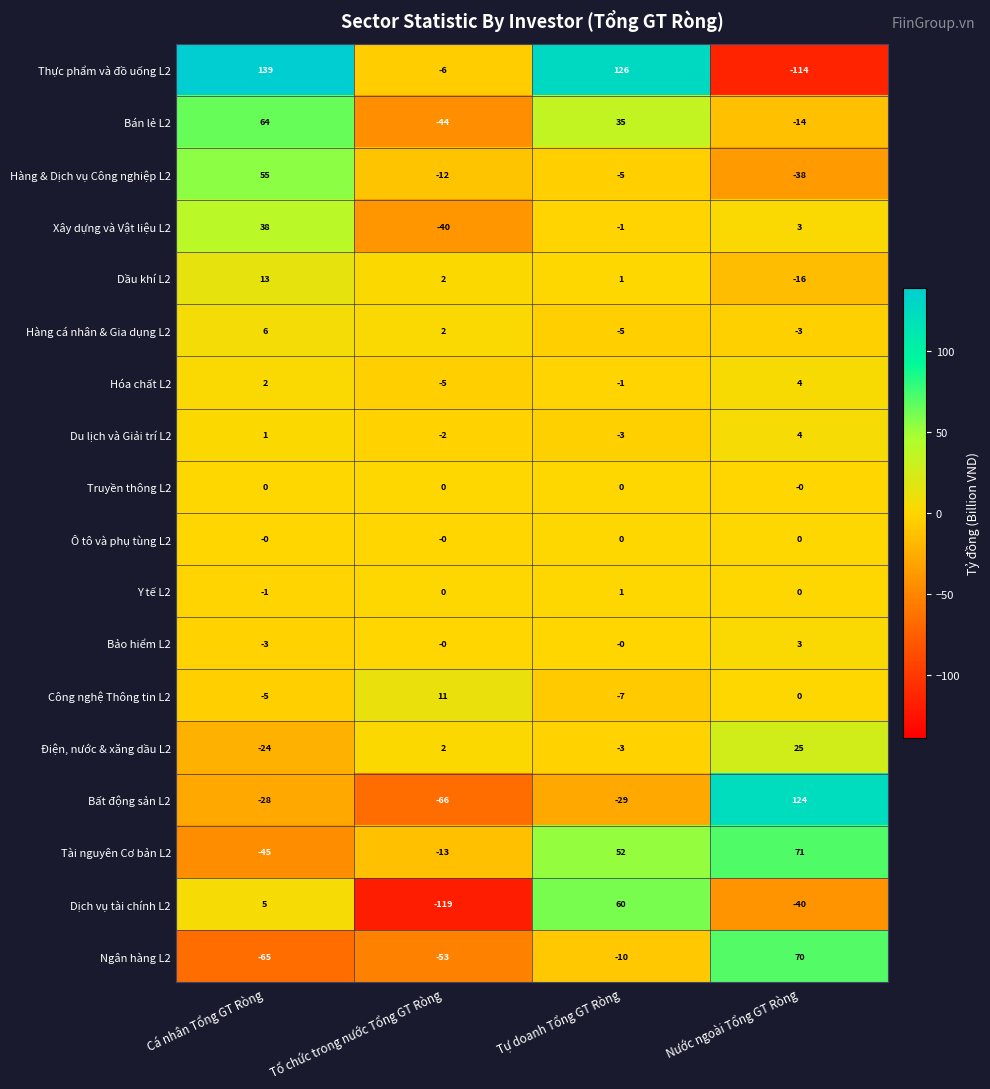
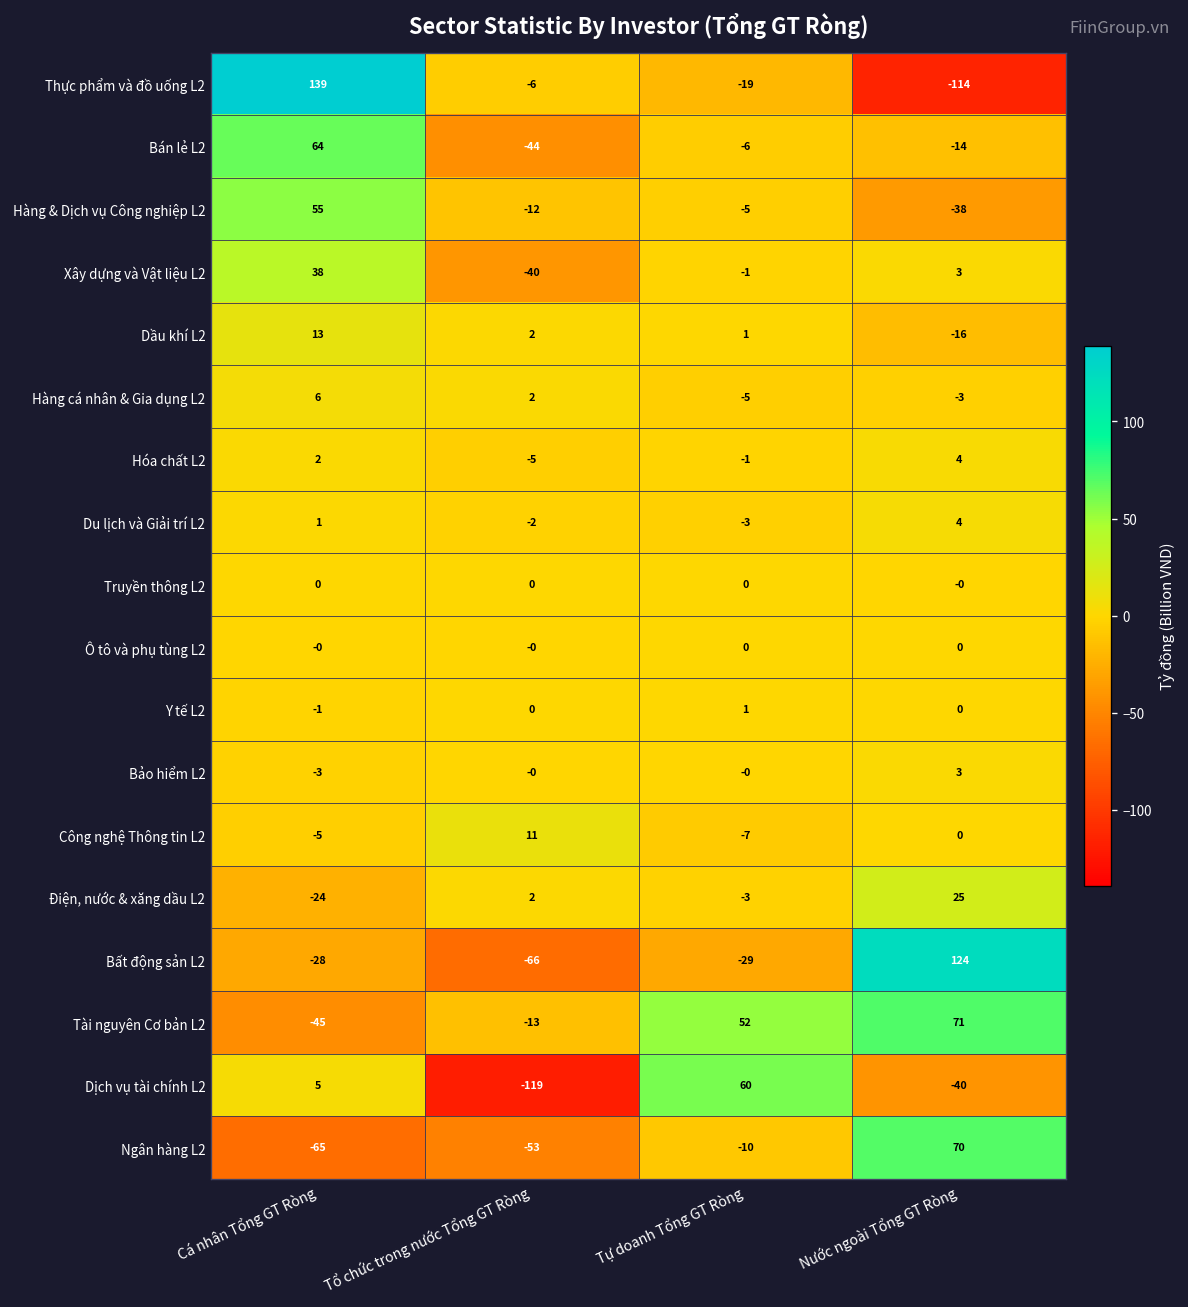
  {
    "Thực phẩm và đồ uống L2": {
      "Cá nhân Tổng GT Ròng": 139,
      "Tổ chức trong nước Tổng GT Ròng": -6,
-     "Tự doanh Tổng GT Ròng": 126,
+     "Tự doanh Tổng GT Ròng": -19,
      "Nước ngoài Tổng GT Ròng": -114
    },
    "Bán lẻ L2": {
      "Cá nhân Tổng GT Ròng": 64,
      "Tổ chức trong nước Tổng GT Ròng": -44,
-     "Tự doanh Tổng GT Ròng": 35,
+     "Tự doanh Tổng GT Ròng": -6,
      "Nước ngoài Tổng GT Ròng": -14
    },
    "Hàng & Dịch vụ Công nghiệp L2": {
      "Cá nhân Tổng GT Ròng": 55,
      "Tổ chức trong nước Tổng GT Ròng": -12,
      "Tự doanh Tổng GT Ròng": -5,
      "Nước ngoài Tổng GT Ròng": -38
    },
    "Xây dựng và Vật liệu L2": {
      "Cá nhân Tổng GT Ròng": 38,
      "Tổ chức trong nước Tổng GT Ròng": -40,
      "Tự doanh Tổng GT Ròng": -1,
      "Nước ngoài Tổng GT Ròng": 3
    },
    "Dầu khí L2": {
      "Cá nhân Tổng GT Ròng": 13,
      "Tổ chức trong nước Tổng GT Ròng": 2,
      "Tự doanh Tổng GT Ròng": 1,
      "Nước ngoài Tổng GT Ròng": -16
    },
    "Hàng cá nhân & Gia dụng L2": {
      "Cá nhân Tổng GT Ròng": 6,
      "Tổ chức trong nước Tổng GT Ròng": 2,
      "Tự doanh Tổng GT Ròng": -5,
      "Nước ngoài Tổng GT Ròng": -3
    },
    "Hóa chất L2": {
      "Cá nhân Tổng GT Ròng": 2,
      "Tổ chức trong nước Tổng GT Ròng": -5,
      "Tự doanh Tổng GT Ròng": -1,
      "Nước ngoài Tổng GT Ròng": 4
    },
    "Du lịch và Giải trí L2": {
      "Cá nhân Tổng GT Ròng": 1,
      "Tổ chức trong nước Tổng GT Ròng": -2,
      "Tự doanh Tổng GT Ròng": -3,
      "Nước ngoài Tổng GT Ròng": 4
    },
    "Truyền thông L2": {
      "Cá nhân Tổng GT Ròng": 0,
      "Tổ chức trong nước Tổng GT Ròng": 0,
      "Tự doanh Tổng GT Ròng": 0,
      "Nước ngoài Tổng GT Ròng": -0
    },
    "Ô tô và phụ tùng L2": {
      "Cá nhân Tổng GT Ròng": -0,
      "Tổ chức trong nước Tổng GT Ròng": -0,
      "Tự doanh Tổng GT Ròng": 0,
      "Nước ngoài Tổng GT Ròng": 0
    },
    "Y tế L2": {
      "Cá nhân Tổng GT Ròng": -1,
      "Tổ chức trong nước Tổng GT Ròng": 0,
      "Tự doanh Tổng GT Ròng": 1,
      "Nước ngoài Tổng GT Ròng": 0
    },
    "Bảo hiểm L2": {
      "Cá nhân Tổng GT Ròng": -3,
      "Tổ chức trong nước Tổng GT Ròng": -0,
      "Tự doanh Tổng GT Ròng": -0,
      "Nước ngoài Tổng GT Ròng": 3
    },
    "Công nghệ Thông tin L2": {
      "Cá nhân Tổng GT Ròng": -5,
      "Tổ chức trong nước Tổng GT Ròng": 11,
      "Tự doanh Tổng GT Ròng": -7,
      "Nước ngoài Tổng GT Ròng": 0
    },
    "Điện, nước & xăng dầu L2": {
      "Cá nhân Tổng GT Ròng": -24,
      "Tổ chức trong nước Tổng GT Ròng": 2,
      "Tự doanh Tổng GT Ròng": -3,
      "Nước ngoài Tổng GT Ròng": 25
    },
    "Bất động sản L2": {
      "Cá nhân Tổng GT Ròng": -28,
      "Tổ chức trong nước Tổng GT Ròng": -66,
      "Tự doanh Tổng GT Ròng": -29,
      "Nước ngoài Tổng GT Ròng": 124
    },
    "Tài nguyên Cơ bản L2": {
      "Cá nhân Tổng GT Ròng": -45,
      "Tổ chức trong nước Tổng GT Ròng": -13,
      "Tự doanh Tổng GT Ròng": 52,
      "Nước ngoài Tổng GT Ròng": 71
    },
    "Dịch vụ tài chính L2": {
      "Cá nhân Tổng GT Ròng": 5,
      "Tổ chức trong nước Tổng GT Ròng": -119,
      "Tự doanh Tổng GT Ròng": 60,
      "Nước ngoài Tổng GT Ròng": -40
    },
    "Ngân hàng L2": {
      "Cá nhân Tổng GT Ròng": -65,
      "Tổ chức trong nước Tổng GT Ròng": -53,
      "Tự doanh Tổng GT Ròng": -10,
      "Nước ngoài Tổng GT Ròng": 70
    }
  }
